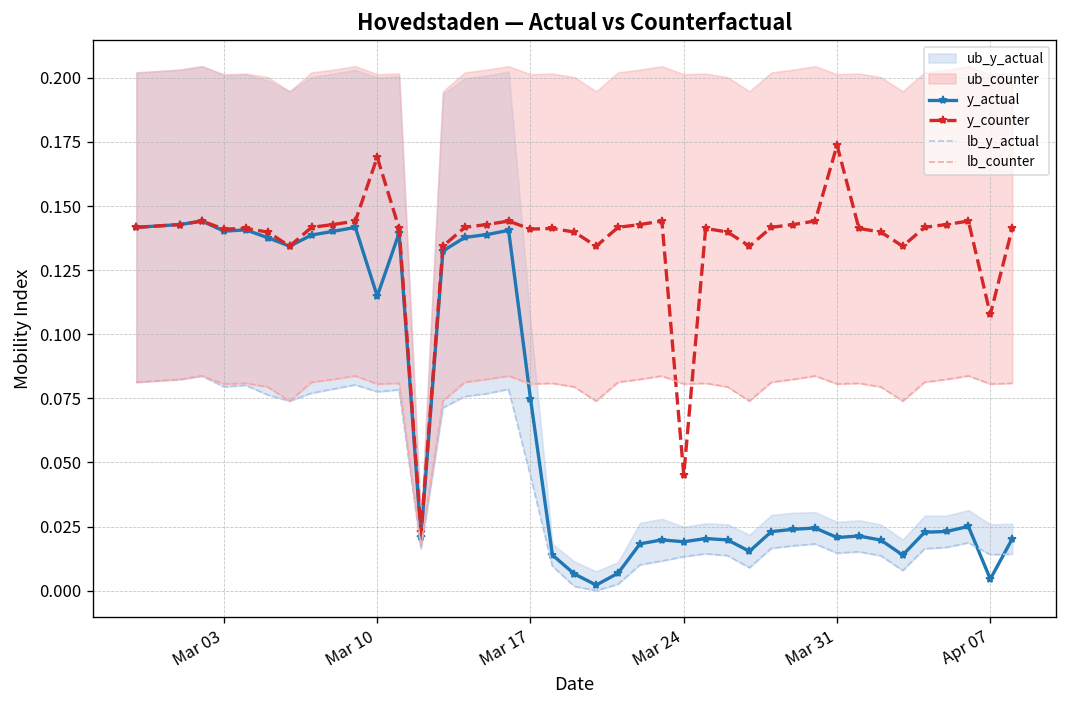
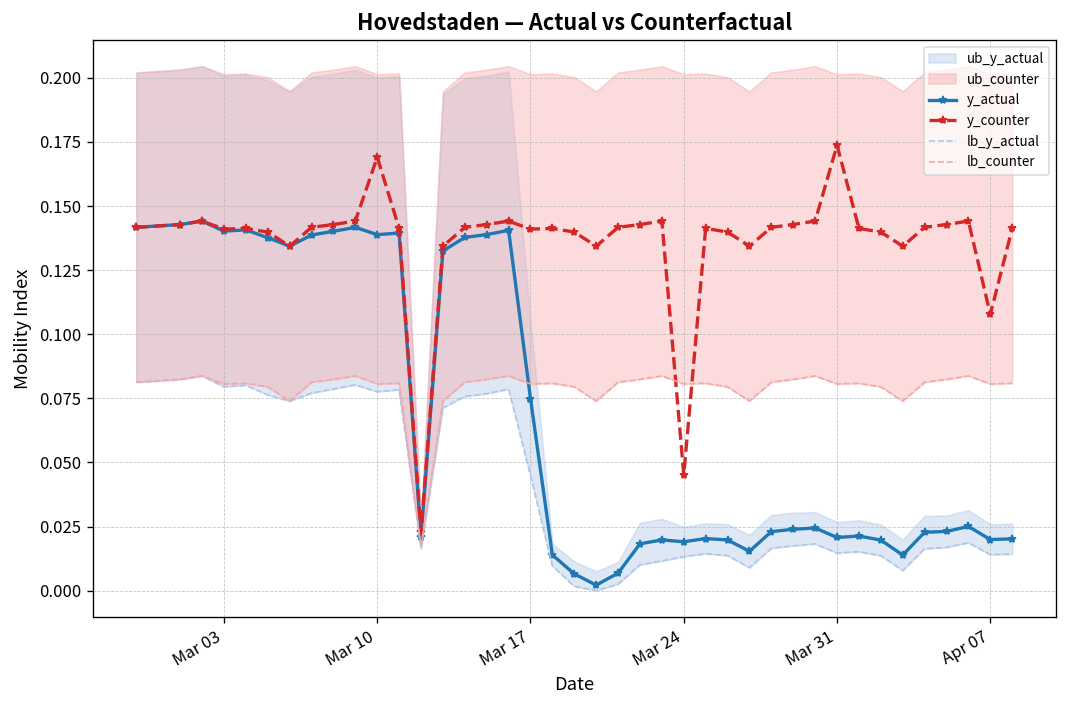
  {
    "y_actual": {
-     "Mar 10": 0.115,
+     "Mar 10": 0.139,
      "Mar 17": 0.075,
      "Mar 24": 0.019,
      "Mar 31": 0.021,
-     "Apr 07": 0.005
+     "Apr 07": 0.020
    },
    "y_counter": {
      "Mar 10": 0.169,
      "Mar 17": 0.141,
      "Mar 24": 0.045,
      "Mar 31": 0.174,
      "Apr 07": 0.108
    }
  }
